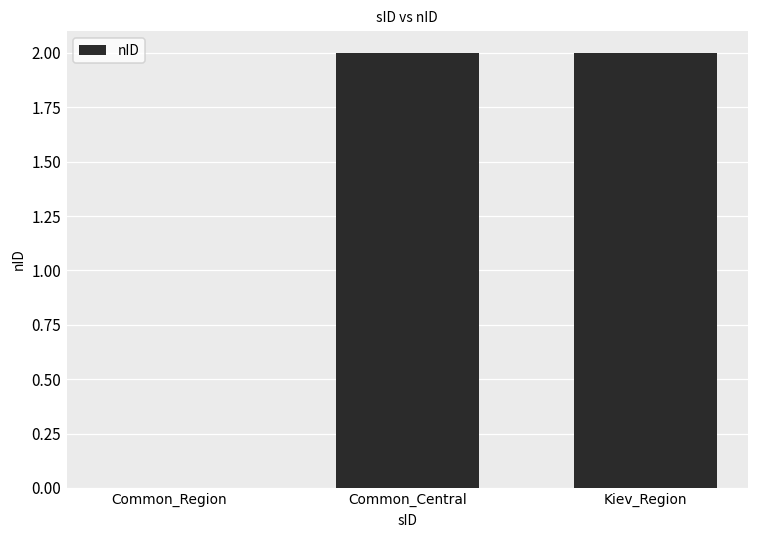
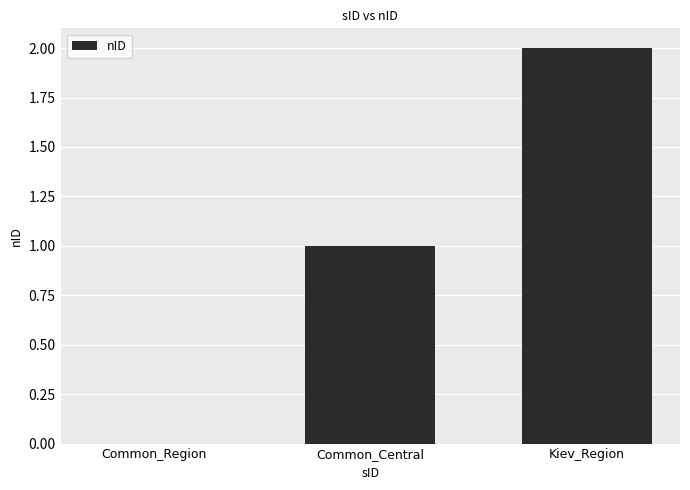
  {
    "Common_Region": 0,
-   "Common_Central": 2,
+   "Common_Central": 1,
    "Kiev_Region": 2
  }
